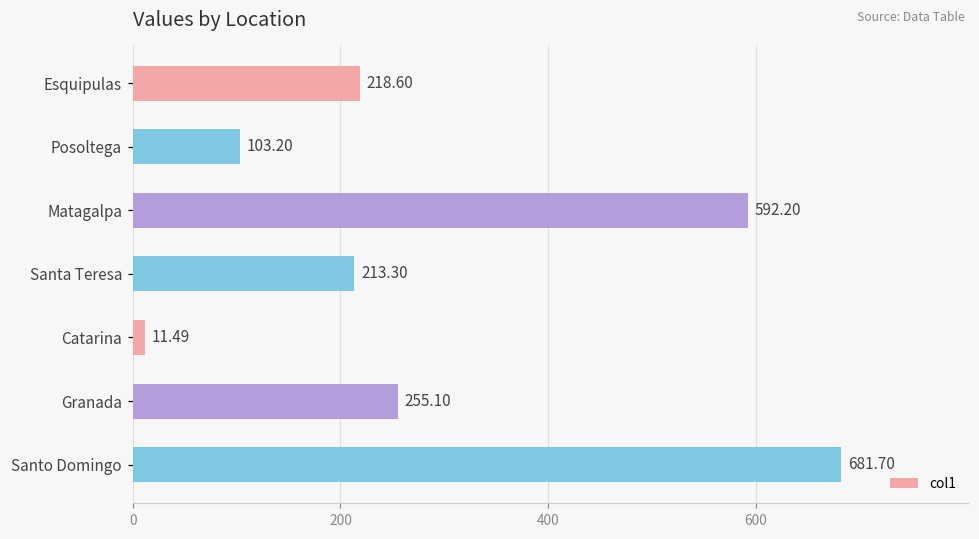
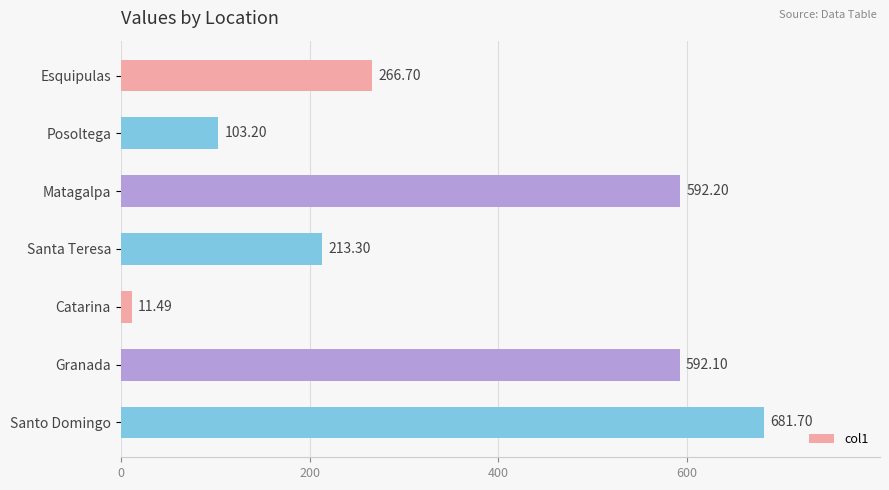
  {
-   "Esquipulas": 218.60,
+   "Esquipulas": 266.70,
    "Posoltega": 103.20,
    "Matagalpa": 592.20,
    "Santa Teresa": 213.30,
    "Catarina": 11.49,
-   "Granada": 255.10,
+   "Granada": 592.10,
    "Santo Domingo": 681.70
  }
